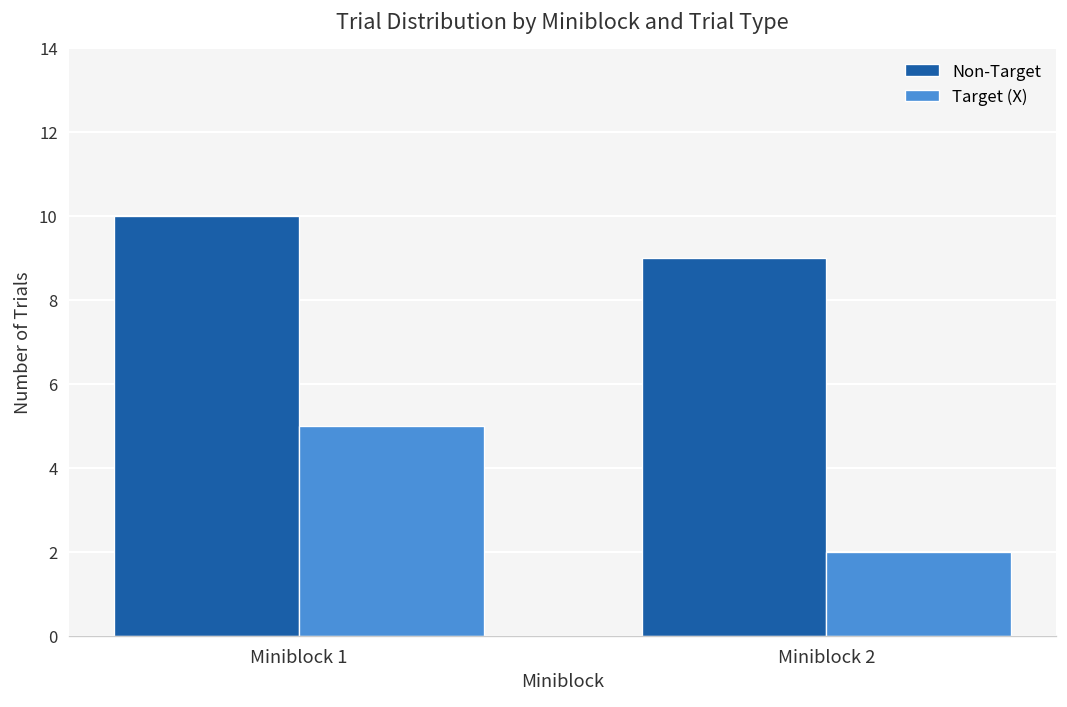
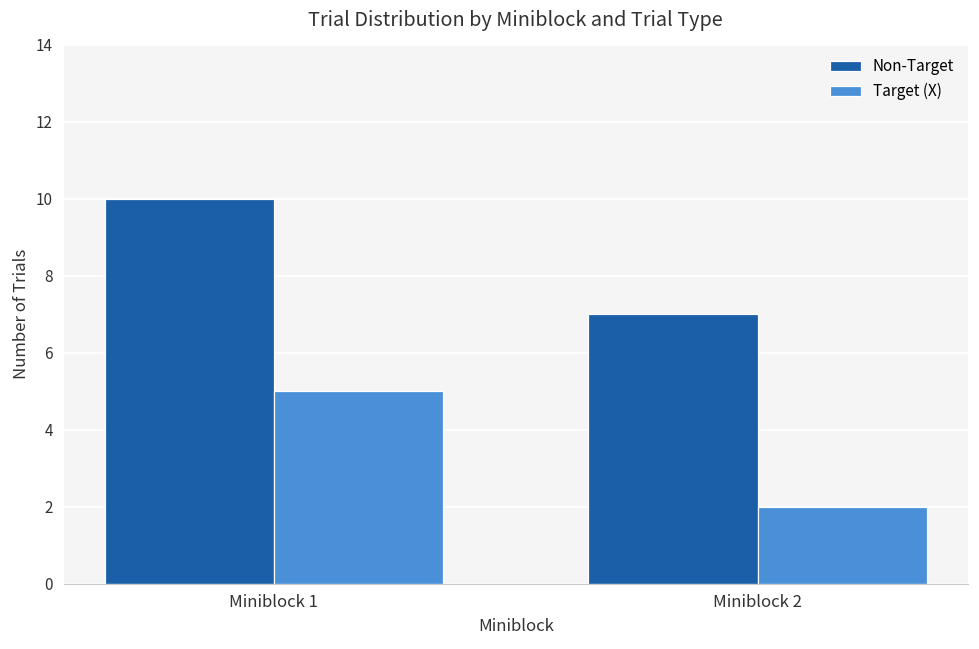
  {
    "Non-Target": {
      "Miniblock 1": 10,
-     "Miniblock 2": 9
+     "Miniblock 2": 7
    },
    "Target (X)": {
      "Miniblock 1": 5,
      "Miniblock 2": 2
    }
  }
